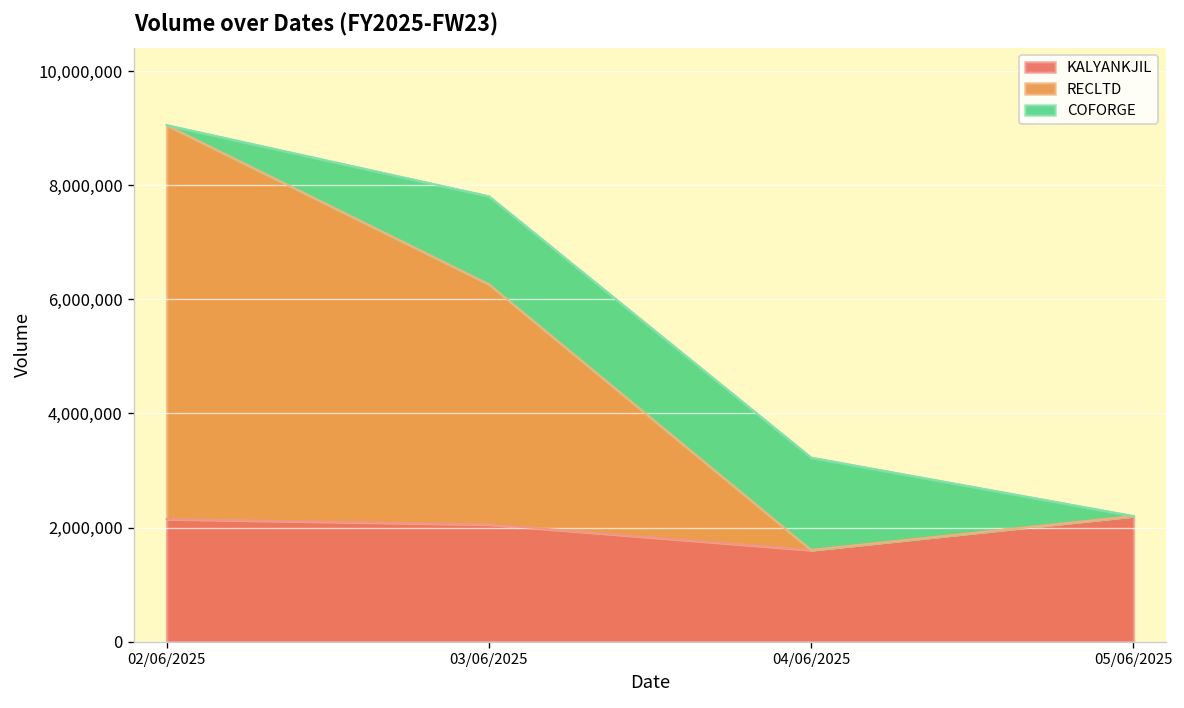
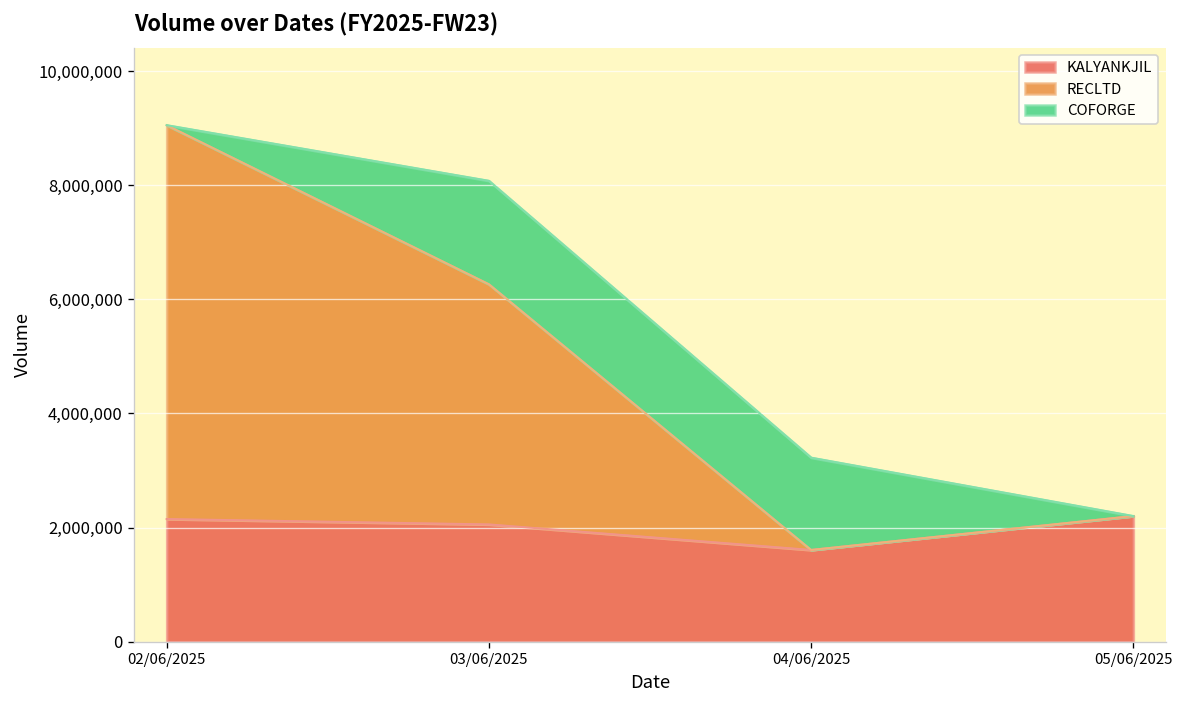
  {
    "COFORGE": {
-     "03/06/2025": "1,500,000",
+     "03/06/2025": "1,800,000",
      "04/06/2025": "1,600,000"
    }
  }
